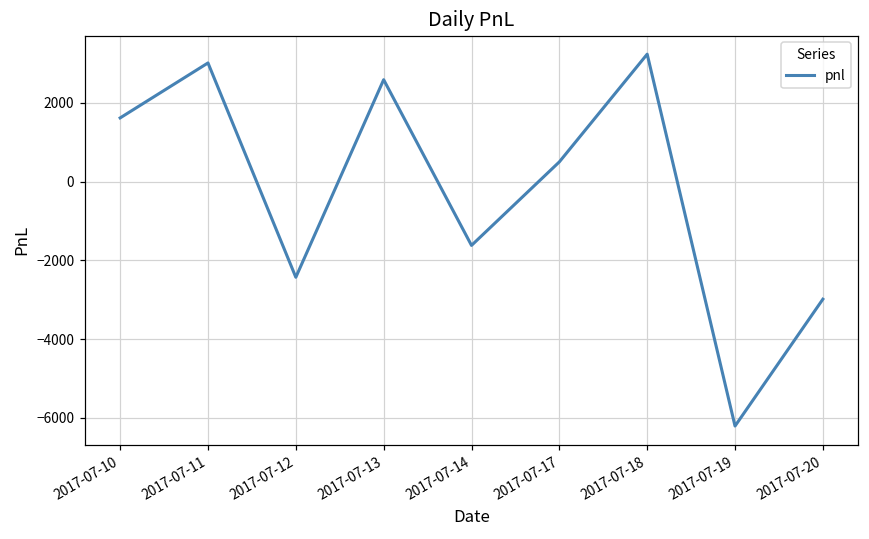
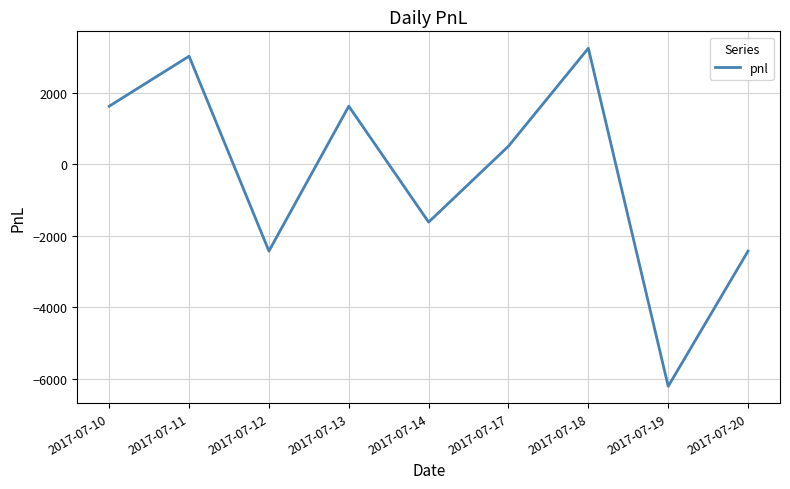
  {
    "2017-07-10": 1600,
    "2017-07-11": 3000,
    "2017-07-12": -2400,
-   "2017-07-13": 2600,
+   "2017-07-13": 1600,
    "2017-07-14": -1600,
    "2017-07-17": 500,
    "2017-07-18": 3200,
    "2017-07-19": -6200,
-   "2017-07-20": -3000
+   "2017-07-20": -2400
  }
